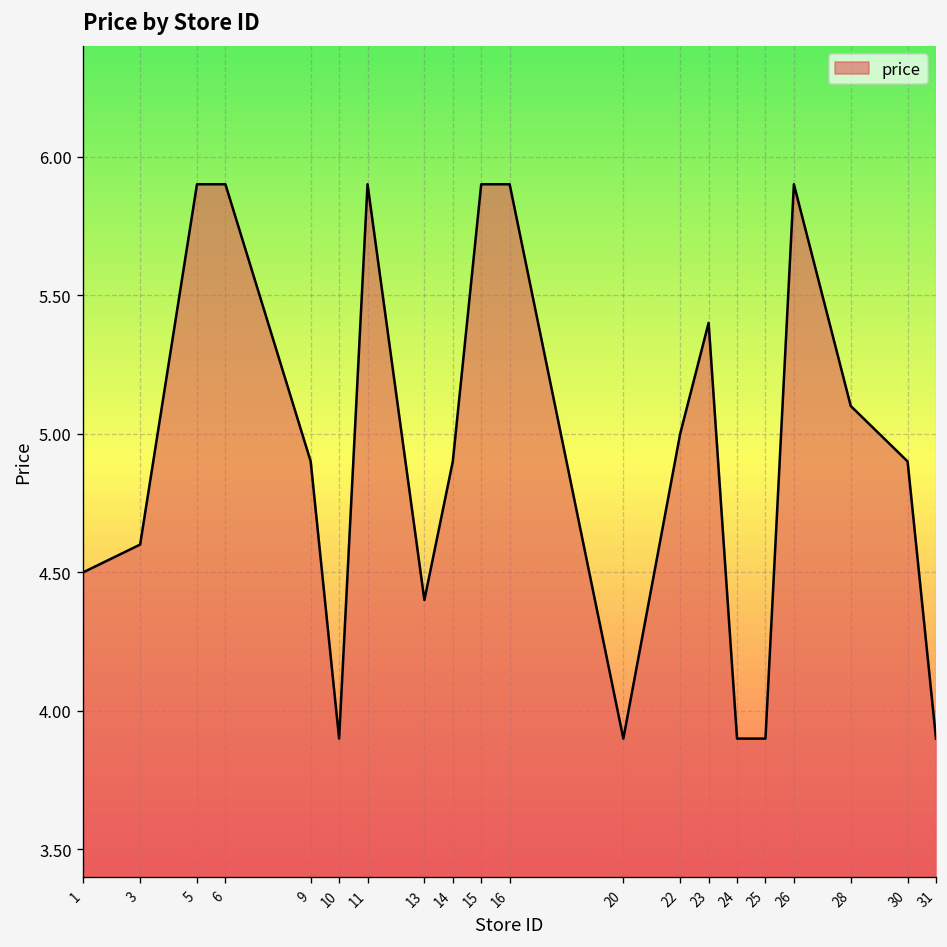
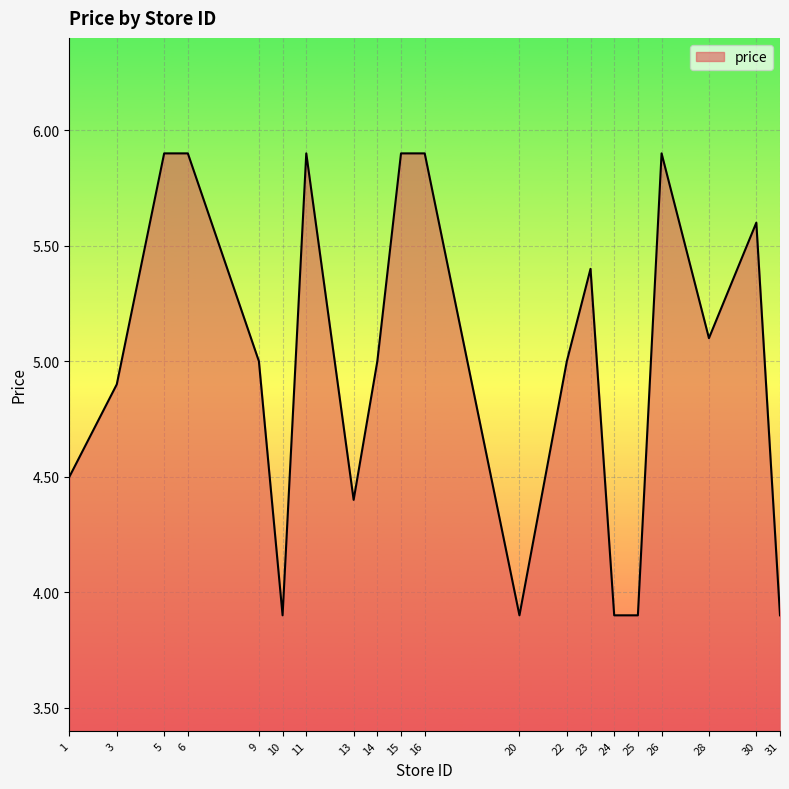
  {
    "1": 4.5,
-   "3": 4.6,
+   "3": 4.9,
    "5": 5.9,
    "6": 5.9,
-   "9": 4.9,
+   "9": 5.0,
    "10": 3.9,
    "11": 5.9,
    "13": 4.4,
-   "14": 4.9,
+   "14": 5.0,
    "15": 5.9,
    "16": 5.9,
    "20": 3.9,
    "22": 5.0,
    "23": 5.4,
    "24": 3.9,
    "25": 3.9,
    "26": 5.9,
    "28": 5.1,
-   "30": 4.9,
+   "30": 5.6,
    "31": 3.9
  }
